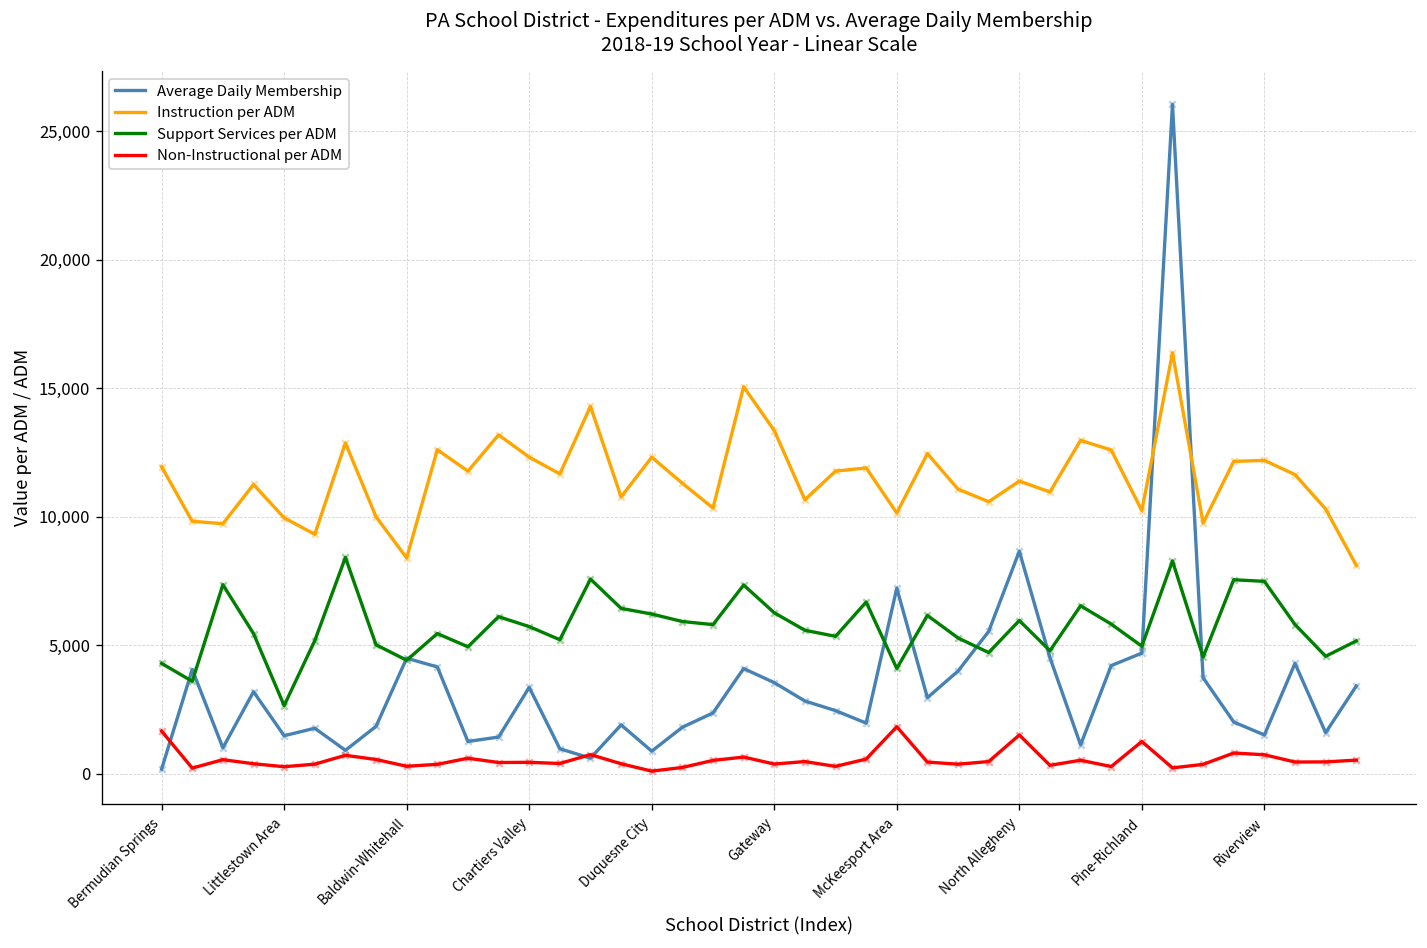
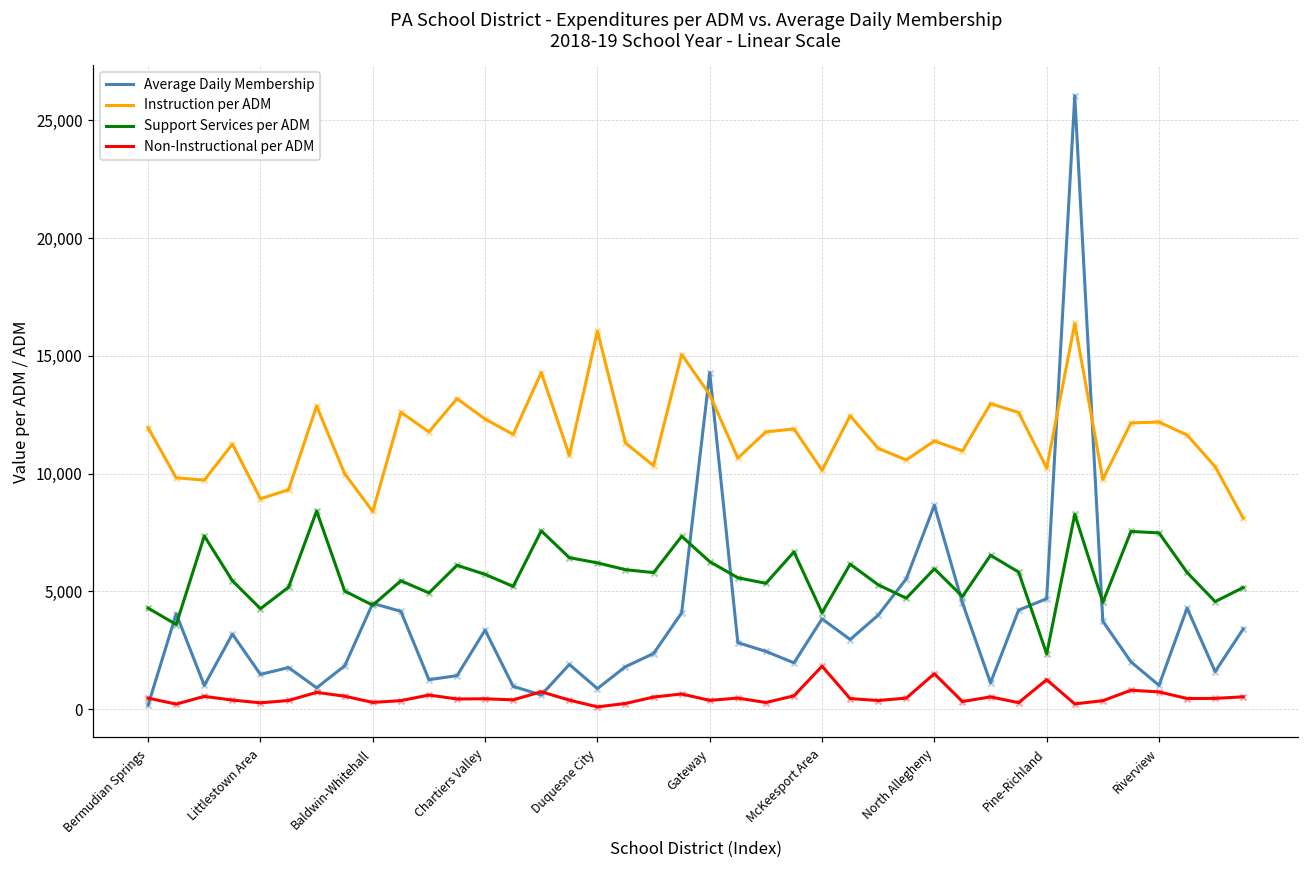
  {
    "Average Daily Membership": {
      "Bermudian Springs": "200",
      "Littlestown Area": "1,500",
      "Chartiers Valley": "3,400",
      "Duquesne City": "900",
-     "Gateway": "3,500",
-     "McKeesport Area": "7,200",
+     "Gateway": "14,300",
+     "McKeesport Area": "3,800",
      "North Allegheny": "8,700",
      "Pine-Richland": "4,700",
-     "Riverview": "1,500"
+     "Riverview": "1,000"
    },
    "Instruction per ADM": {
      "Bermudian Springs": "11,900",
-     "Littlestown Area": "10,000",
+     "Littlestown Area": "8,900",
      "Baldwin-Whitehall": "8,400",
      "Chartiers Valley": "12,300",
-     "Duquesne City": "12,300",
+     "Duquesne City": "16,000",
      "Gateway": "13,400",
      "McKeesport Area": "10,100",
      "North Allegheny": "11,400",
      "Pine-Richland": "10,200",
      "Riverview": "12,200"
    },
    "Support Services per ADM": {
      "Bermudian Springs": "4,300",
-     "Littlestown Area": "2,700",
+     "Littlestown Area": "4,300",
      "Chartiers Valley": "5,700",
      "Duquesne City": "6,200",
      "Gateway": "6,300",
      "McKeesport Area": "4,100",
      "North Allegheny": "6,000",
-     "Pine-Richland": "5,000",
+     "Pine-Richland": "2,400",
      "Riverview": "7,500"
    },
    "Non-Instructional per ADM": {
-     "Bermudian Springs": "1,700",
+     "Bermudian Springs": "500",
      "Littlestown Area": "300",
      "Baldwin-Whitehall": "300",
      "Chartiers Valley": "400",
      "Duquesne City": "100",
      "Gateway": "400",
      "McKeesport Area": "1,800",
      "North Allegheny": "1,500",
      "Pine-Richland": "1,300",
      "Riverview": "700"
    }
  }
